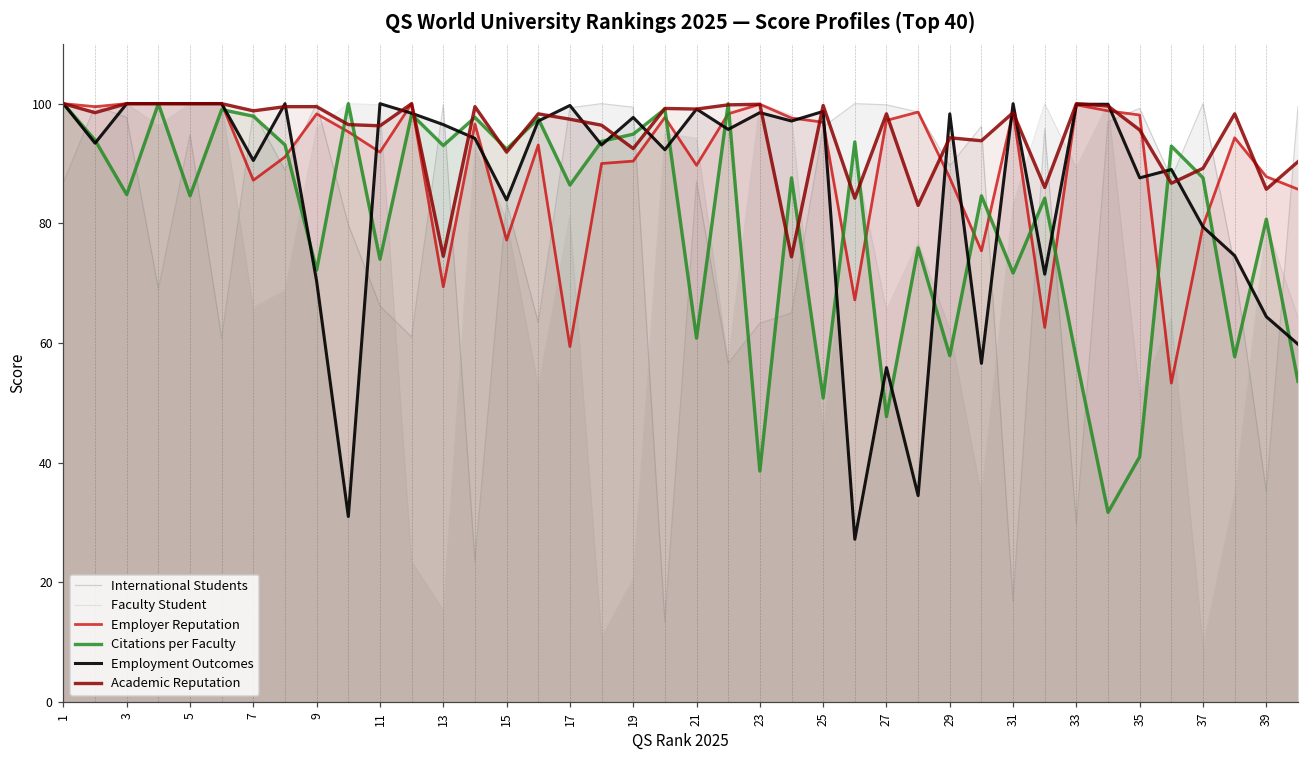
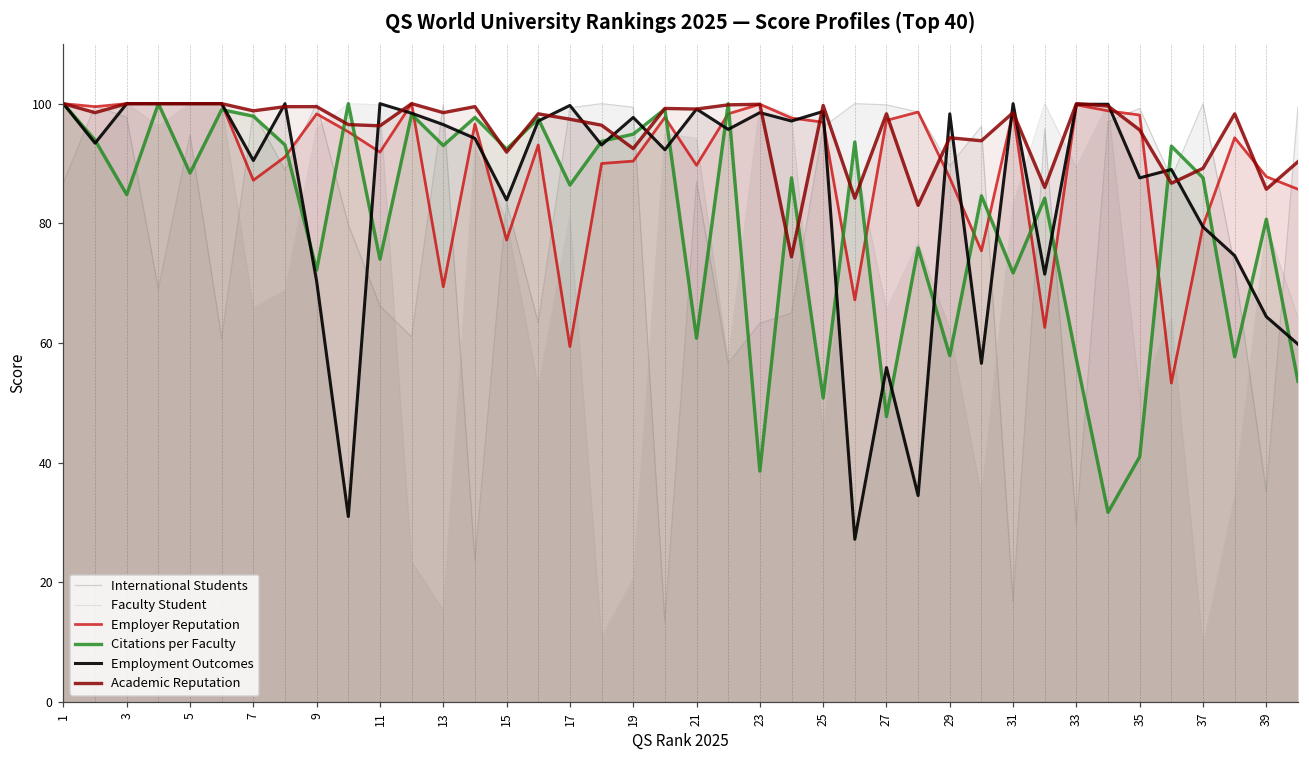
  {
    "Employer Reputation": {
      "7": 87,
      "9": 98,
      "11": 92,
      "13": 69,
      "15": 77,
      "17": 59,
      "19": 90,
      "21": 90,
      "25": 97,
      "27": 97,
      "29": 88,
      "35": 98,
      "39": 88
    },
    "Citations per Faculty": {
      "3": 85,
-     "5": 85,
+     "5": 88,
      "7": 98,
      "9": 72,
      "11": 74,
      "13": 93,
      "15": 92,
      "17": 86,
      "19": 95,
      "21": 61,
      "23": 39,
      "25": 51,
      "27": 48,
      "29": 58,
      "31": 72,
      "33": 57,
      "35": 41,
      "37": 88,
      "39": 81
    },
    "Employment Outcomes": {
      "7": 91,
      "9": 70,
      "13": 97,
      "19": 98,
      "23": 99,
      "25": 99,
      "27": 56,
      "29": 98,
      "31": 100,
      "35": 88,
      "39": 64
    },
    "Academic Reputation": {
      "9": 100,
      "11": 96,
-     "13": 75,
+     "13": 99,
      "15": 92,
      "17": 97,
      "19": 93,
      "25": 100,
      "27": 98,
      "29": 94,
      "35": 96,
      "37": 89,
      "39": 86
    }
  }
